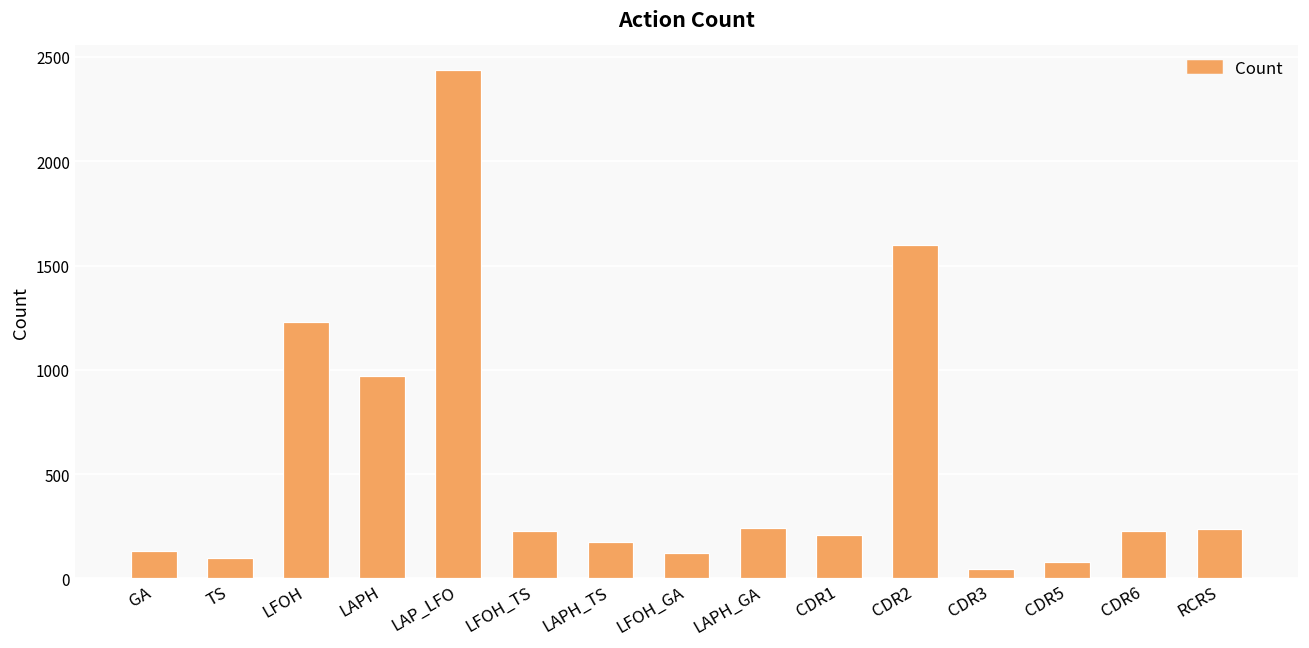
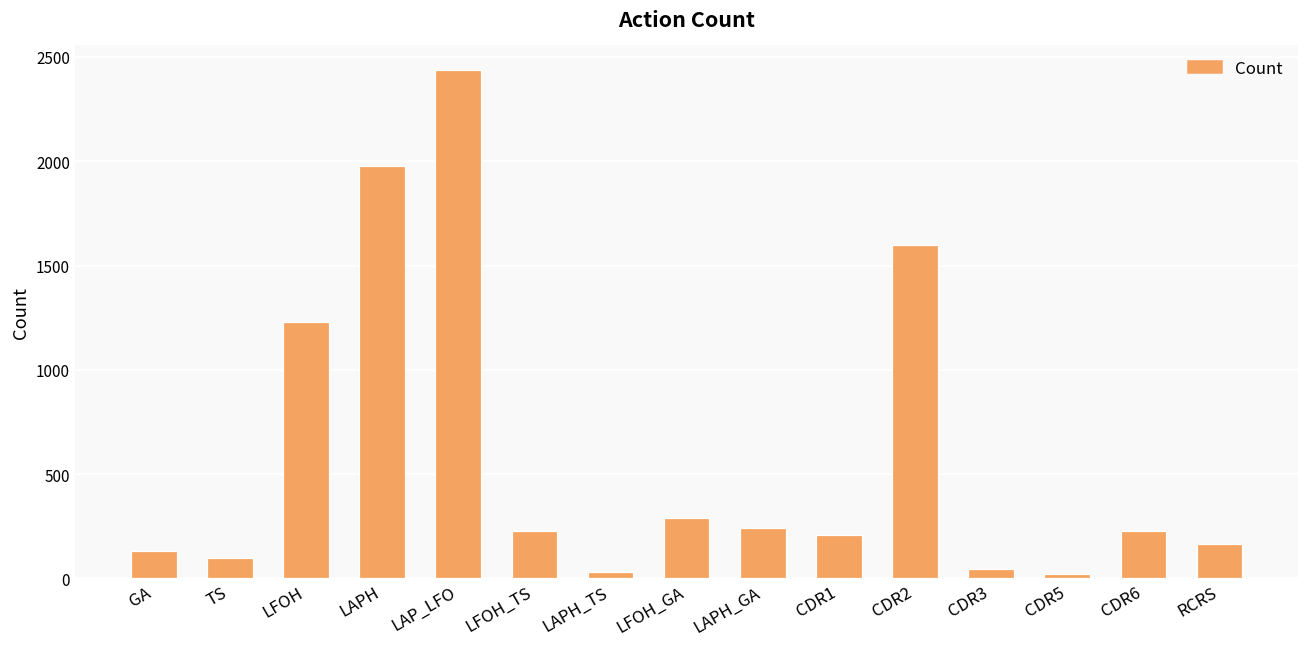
  {
    "GA": 130,
    "TS": 100,
    "LFOH": 1230,
-   "LAPH": 970,
+   "LAPH": 1980,
    "LAP_LFO": 2440,
    "LFOH_TS": 230,
-   "LAPH_TS": 180,
-   "LFOH_GA": 120,
+   "LAPH_TS": 30,
+   "LFOH_GA": 290,
    "LAPH_GA": 240,
    "CDR1": 210,
    "CDR2": 1600,
    "CDR3": 40,
-   "CDR5": 80,
+   "CDR5": 20,
    "CDR6": 230,
-   "RCRS": 240
+   "RCRS": 160
  }
